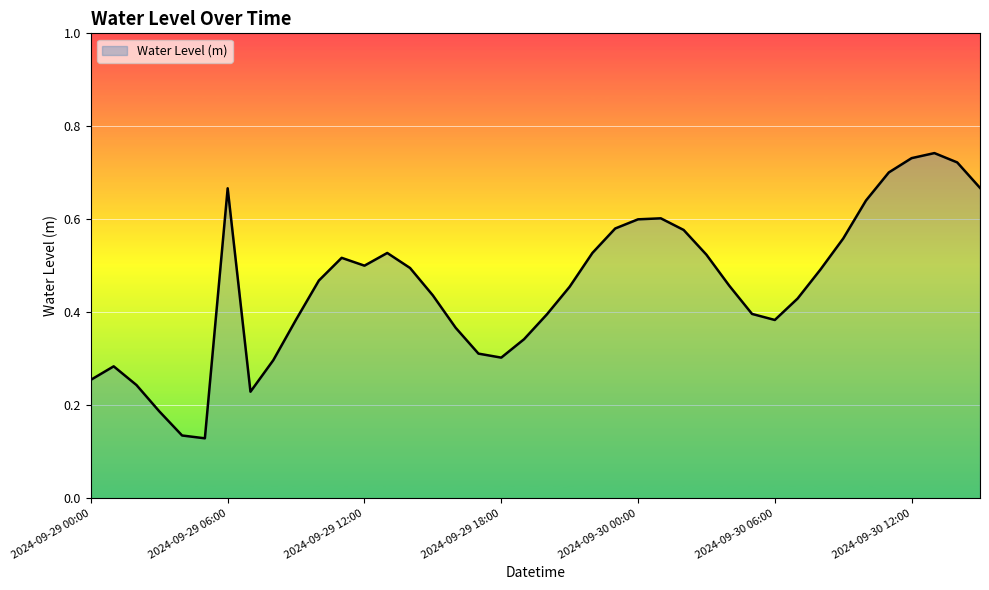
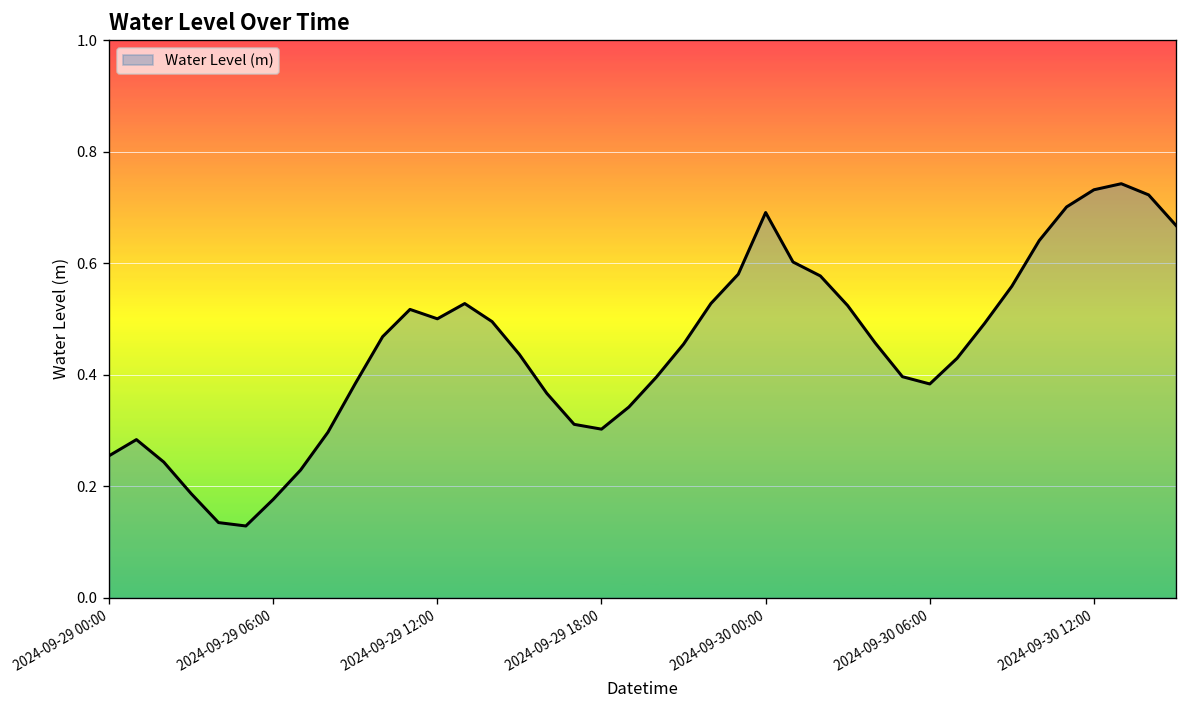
  {
    "2024-09-29 00:00": 0.25,
-   "2024-09-29 06:00": 0.67,
+   "2024-09-29 06:00": 0.18,
    "2024-09-29 12:00": 0.50,
    "2024-09-29 18:00": 0.30,
-   "2024-09-30 00:00": 0.60,
+   "2024-09-30 00:00": 0.69,
    "2024-09-30 06:00": 0.38,
    "2024-09-30 12:00": 0.73
  }
